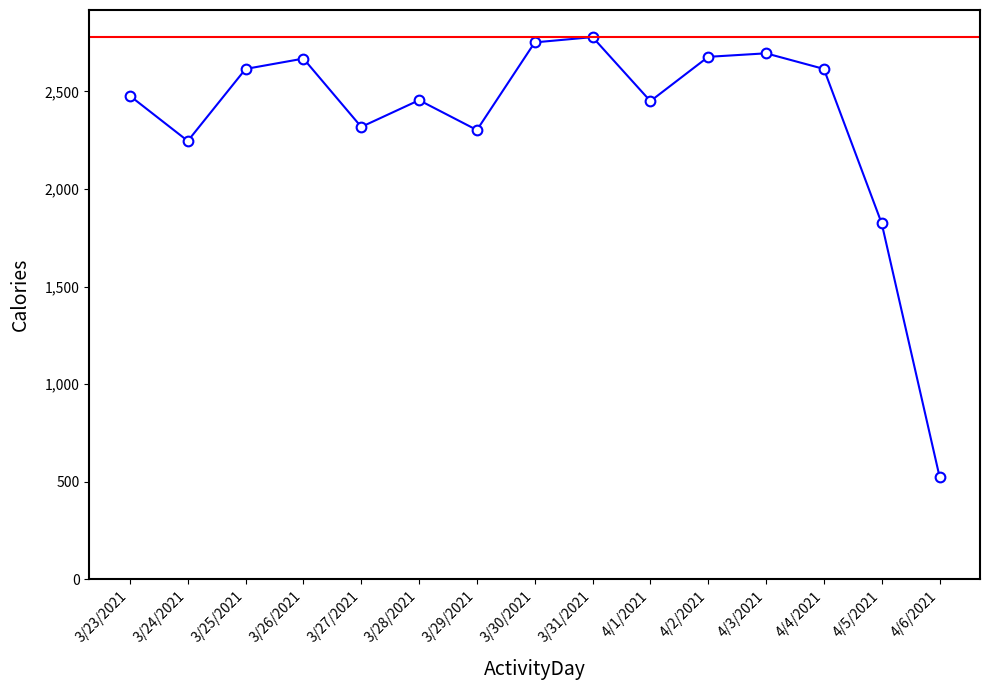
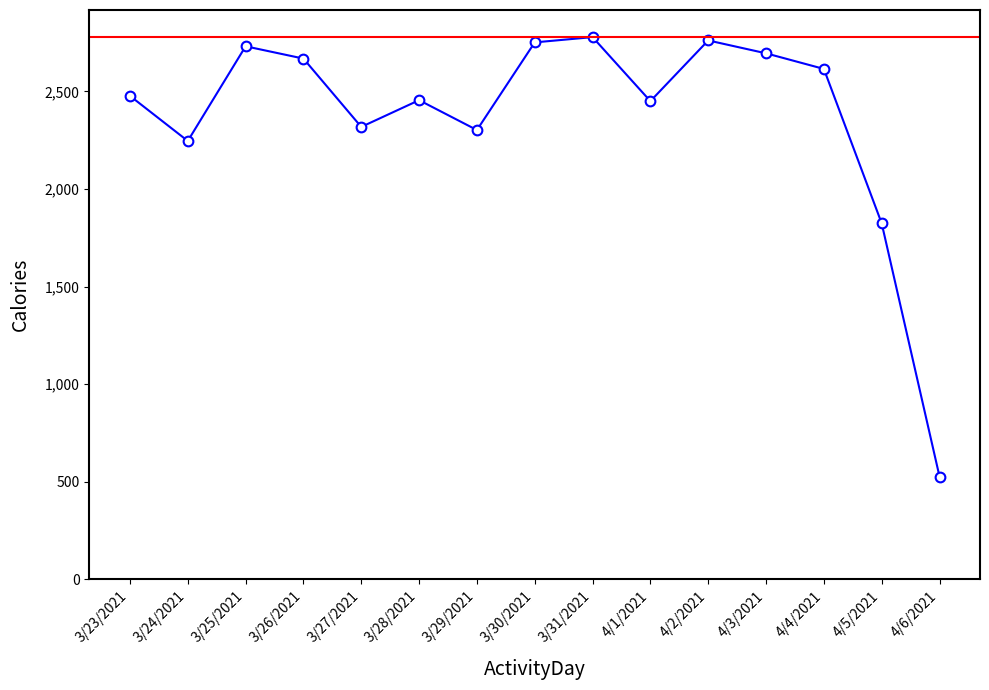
  {
    "3/23/2021": "2,480",
    "3/24/2021": "2,250",
-   "3/25/2021": "2,620",
+   "3/25/2021": "2,730",
    "3/26/2021": "2,670",
    "3/27/2021": "2,320",
    "3/28/2021": "2,460",
    "3/29/2021": "2,300",
    "3/30/2021": "2,750",
    "3/31/2021": "2,780",
    "4/1/2021": "2,450",
-   "4/2/2021": "2,680",
+   "4/2/2021": "2,760",
    "4/3/2021": "2,700",
    "4/4/2021": "2,620",
    "4/5/2021": "1,820",
    "4/6/2021": "530"
  }
